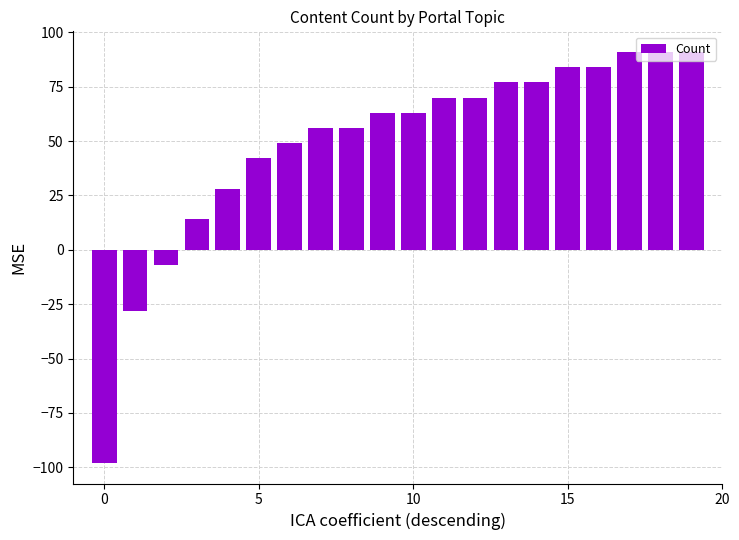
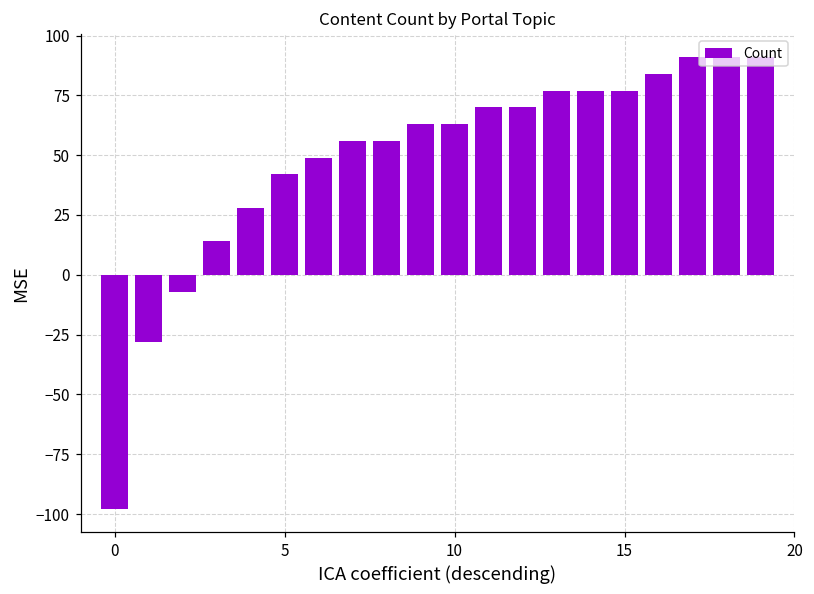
  {
    "0": -98,
    "5": 42,
    "10": 63,
-   "15": 84
+   "15": 77
  }
